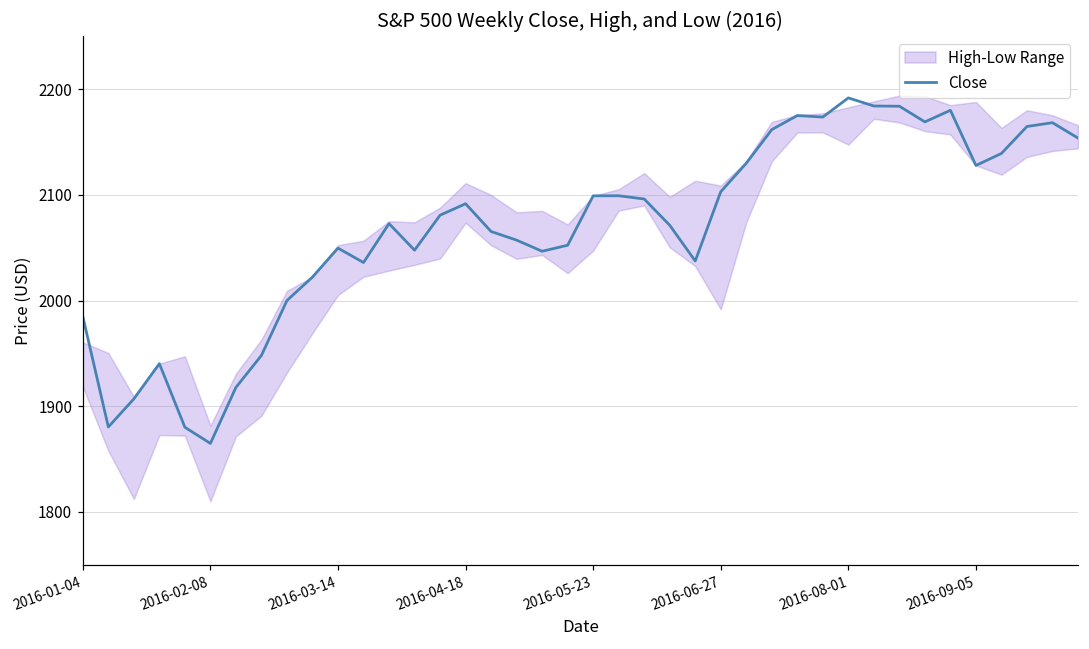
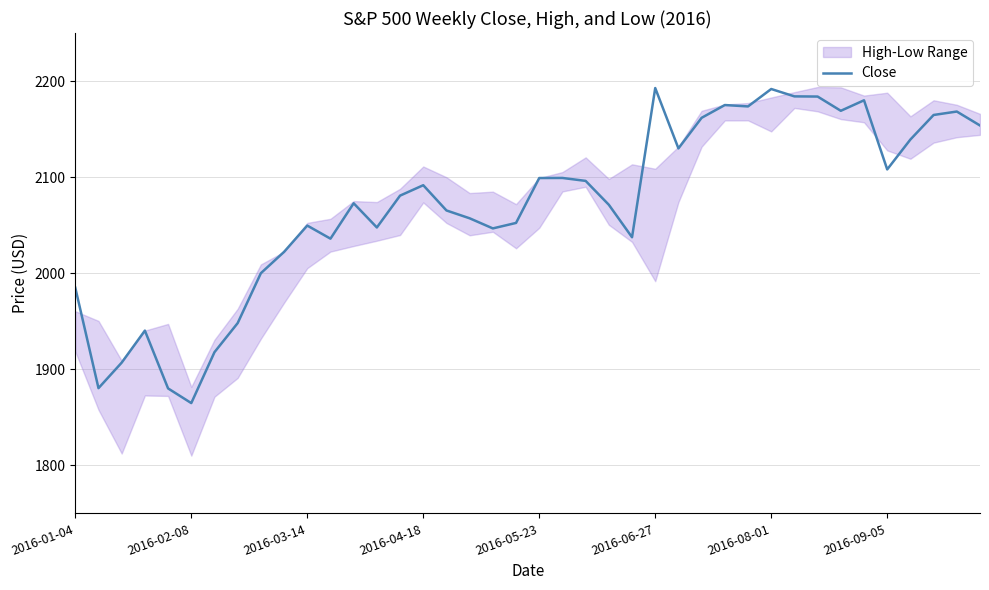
  {
    "Close": {
      "2016-01-04": 1980,
      "2016-02-08": 1860,
      "2016-03-14": 2050,
      "2016-04-18": 2090,
-     "2016-06-27": 2100,
+     "2016-06-27": 2190,
      "2016-08-01": 2190,
-     "2016-09-05": 2130
+     "2016-09-05": 2110
    }
  }
